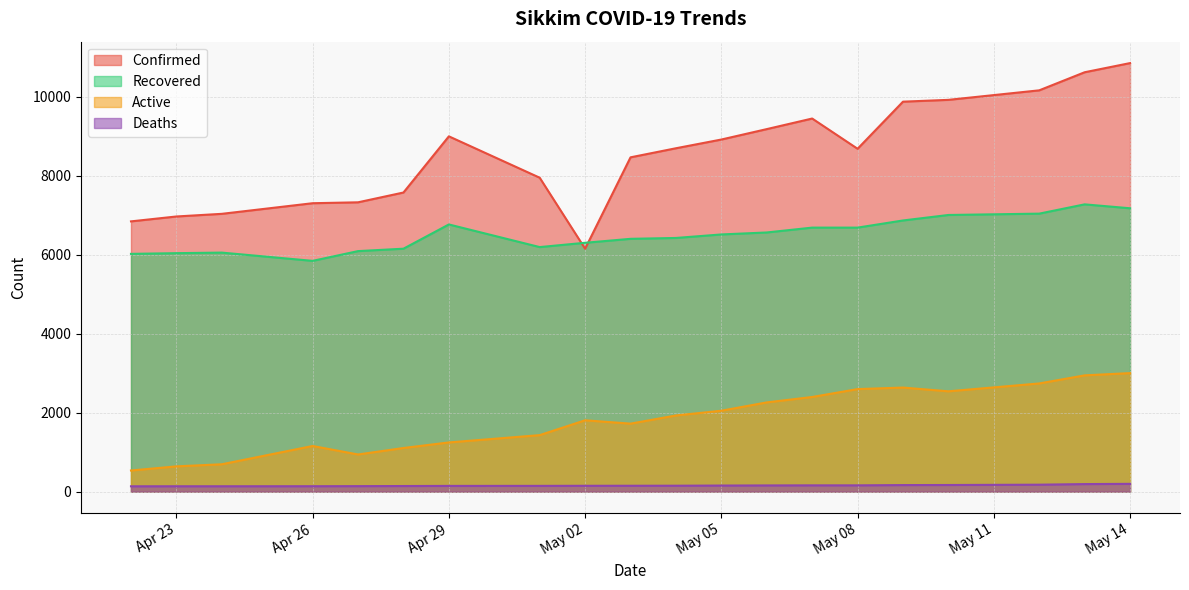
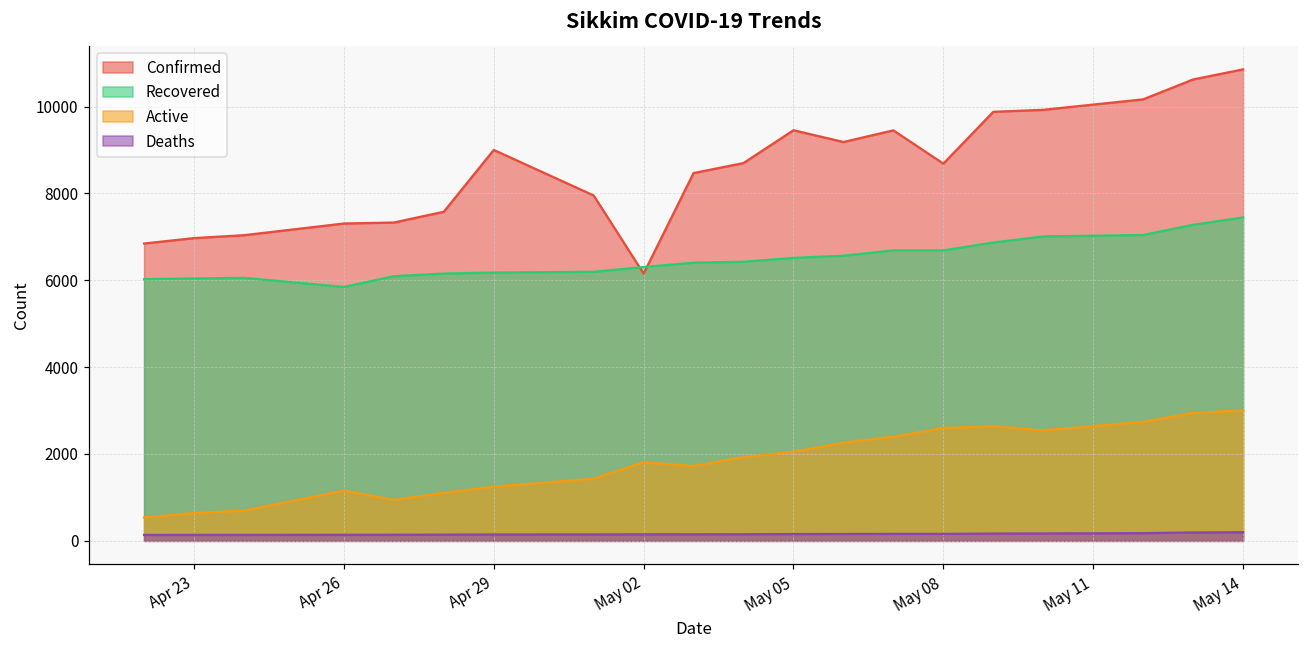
  {
    "Confirmed": {
      "Apr 23": 7000,
      "Apr 26": 7300,
      "Apr 29": 9000,
      "May 02": 6200,
-     "May 05": 8900,
+     "May 05": 9500,
      "May 08": 8700,
      "May 14": 10900
    },
    "Recovered": {
      "Apr 23": 6000,
      "Apr 26": 5800,
-     "Apr 29": 6800,
+     "Apr 29": 6200,
      "May 02": 6300,
      "May 05": 6500,
      "May 08": 6700,
-     "May 14": 7200
+     "May 14": 7400
    },
    "Active": {
      "Apr 23": 600,
      "Apr 26": 1200,
      "Apr 29": 1200,
      "May 02": 1800,
      "May 05": 2100,
      "May 08": 2600,
      "May 14": 3000
    },
    "Deaths": {
      "Apr 23": 100,
      "Apr 26": 100,
      "Apr 29": 100,
      "May 02": 100,
      "May 05": 200,
      "May 08": 200,
      "May 14": 200
    }
  }
